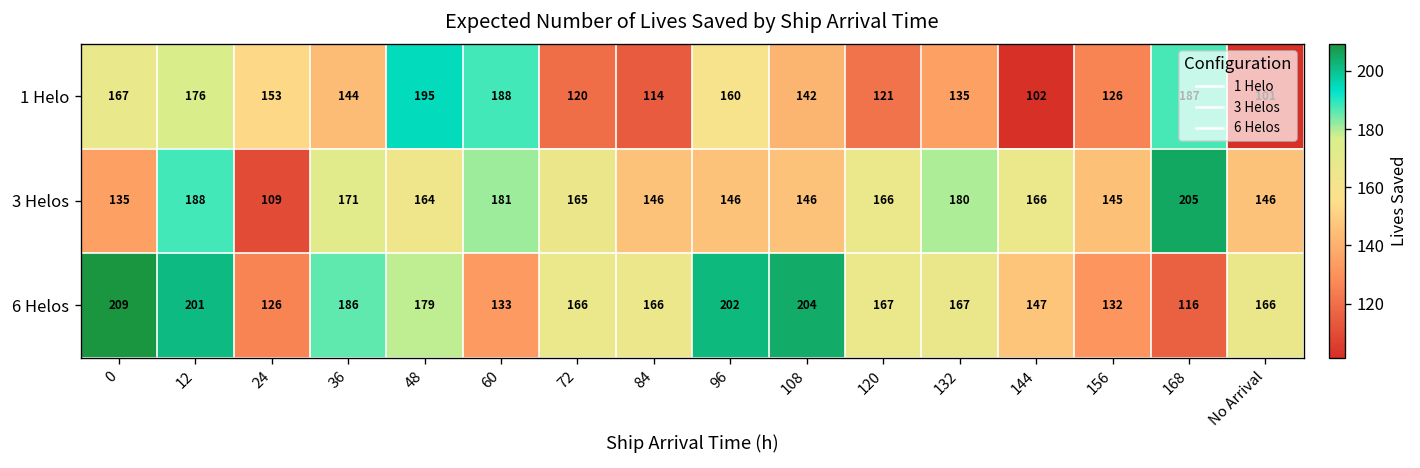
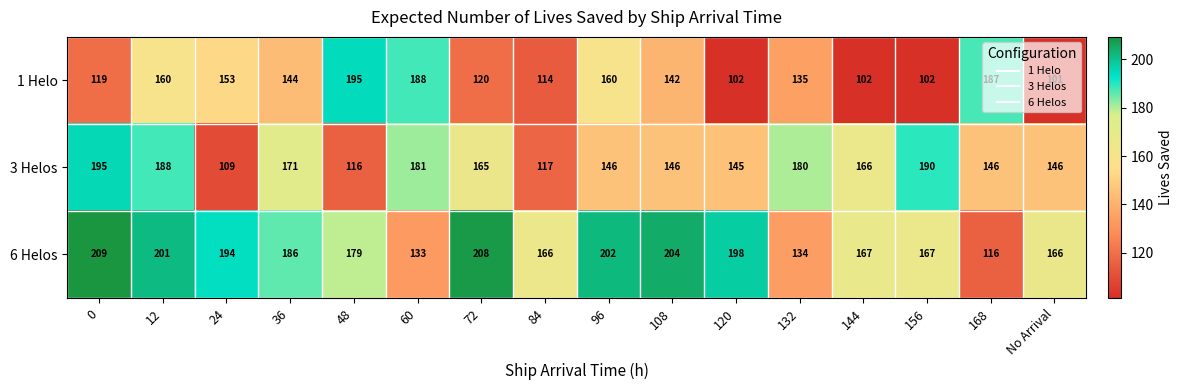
  {
    "1 Helo": {
-     "0": 167,
-     "12": 176,
+     "0": 119,
+     "12": 160,
      "24": 153,
      "36": 144,
      "48": 195,
      "60": 188,
      "72": 120,
      "84": 114,
      "96": 160,
      "108": 142,
-     "120": 121,
+     "120": 102,
      "132": 135,
      "144": 102,
-     "156": 126
+     "156": 102
    },
    "3 Helos": {
-     "0": 135,
+     "0": 195,
      "12": 188,
      "24": 109,
      "36": 171,
-     "48": 164,
+     "48": 116,
      "60": 181,
      "72": 165,
-     "84": 146,
+     "84": 117,
      "96": 146,
      "108": 146,
-     "120": 166,
+     "120": 145,
      "132": 180,
      "144": 166,
-     "156": 145,
-     "168": 205,
+     "156": 190,
+     "168": 146,
      "No Arrival": 146
    },
    "6 Helos": {
      "0": 209,
      "12": 201,
-     "24": 126,
+     "24": 194,
      "36": 186,
      "48": 179,
      "60": 133,
-     "72": 166,
+     "72": 208,
      "84": 166,
      "96": 202,
      "108": 204,
-     "120": 167,
-     "132": 167,
-     "144": 147,
-     "156": 132,
+     "120": 198,
+     "132": 134,
+     "144": 167,
+     "156": 167,
      "168": 116,
      "No Arrival": 166
    }
  }
